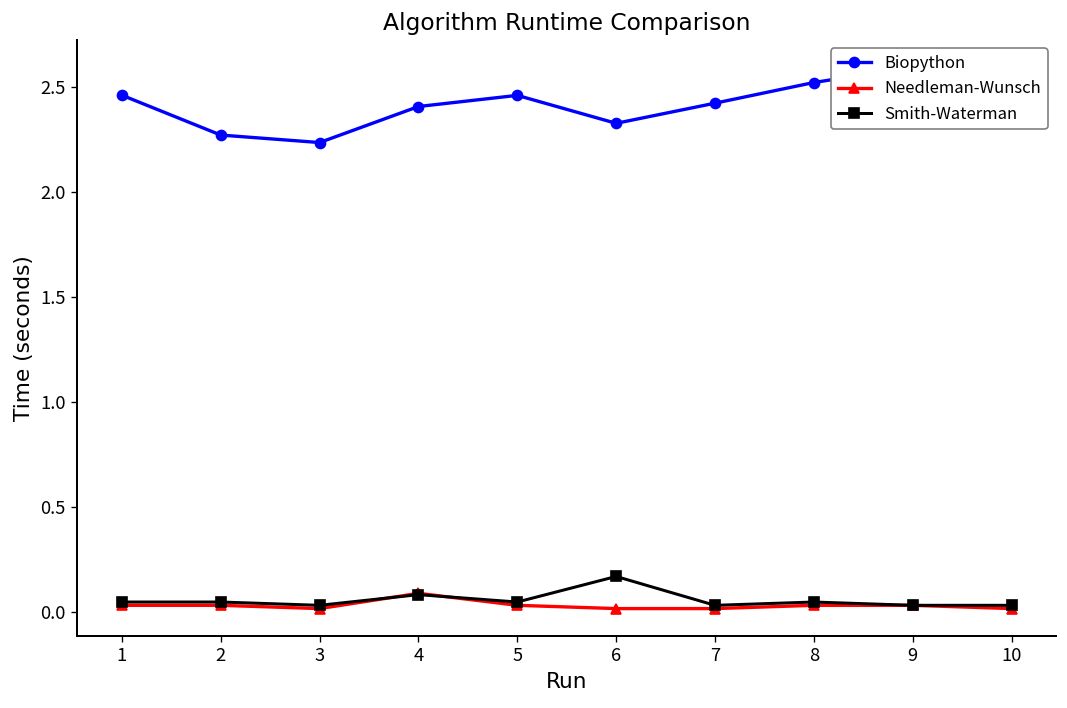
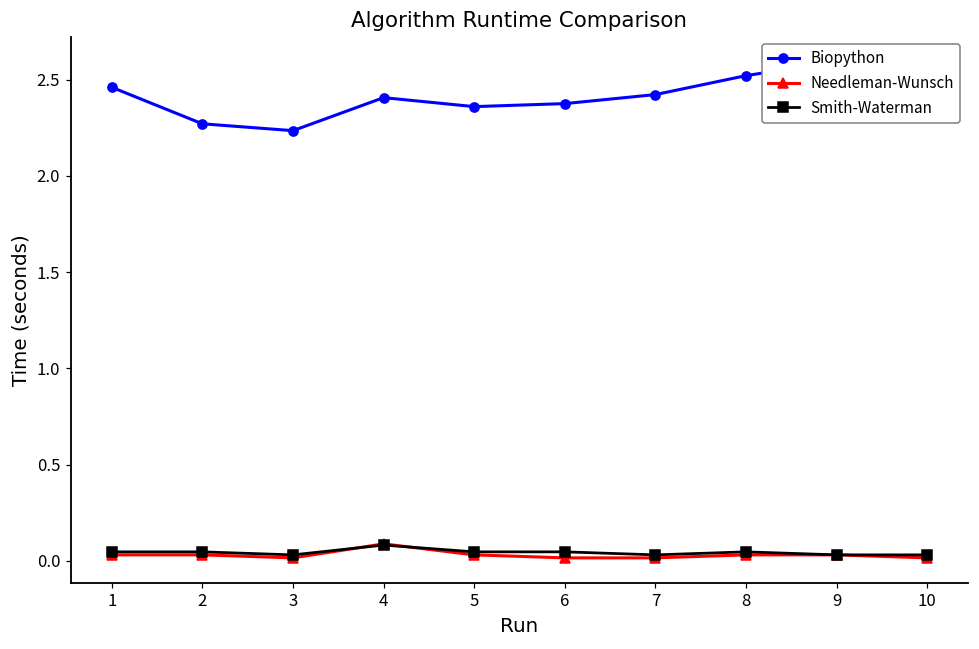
  {
    "Biopython": {
      "1": 2.46,
      "2": 2.27,
      "3": 2.23,
      "4": 2.41,
-     "5": 2.46,
-     "6": 2.33,
+     "5": 2.36,
+     "6": 2.38,
      "7": 2.42,
      "8": 2.52
    },
    "Needleman-Wunsch": {
      "1": 0.03,
      "2": 0.03,
      "3": 0.02,
      "5": 0.03,
      "6": 0.02,
      "7": 0.02,
      "8": 0.03,
      "10": 0.02
    },
    "Smith-Waterman": {
      "1": 0.05,
      "2": 0.05,
      "3": 0.03,
      "5": 0.05,
-     "6": 0.17,
+     "6": 0.05,
      "7": 0.03,
      "8": 0.05,
      "10": 0.03
    }
  }
